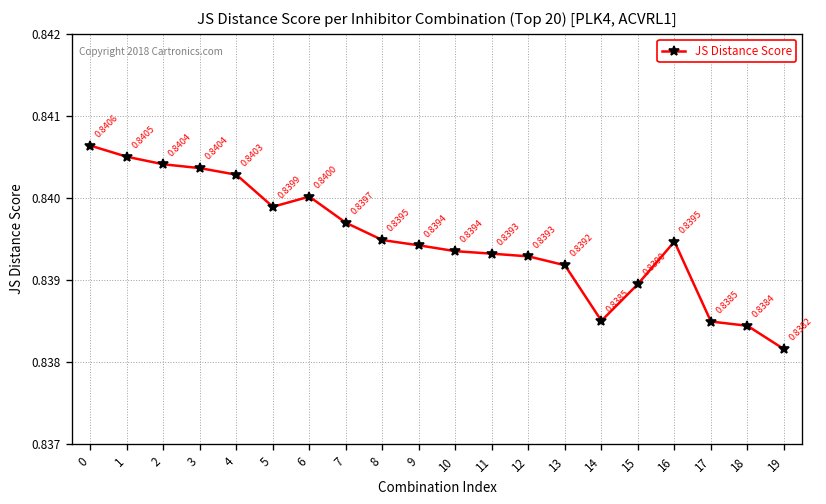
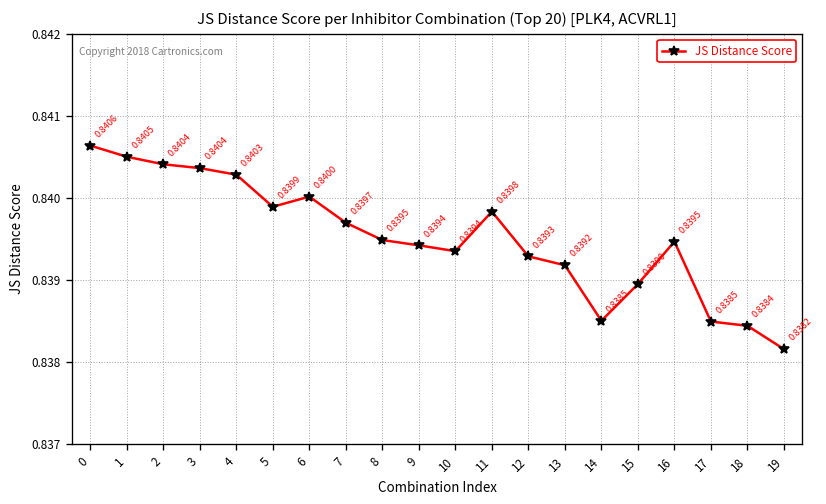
  {
    "0": 0.8406,
    "1": 0.8405,
    "2": 0.8404,
    "3": 0.8404,
    "4": 0.8403,
    "5": 0.8399,
    "6": 0.8400,
    "7": 0.8397,
    "8": 0.8395,
    "9": 0.8394,
    "10": 0.8394,
-   "11": 0.8393,
+   "11": 0.8398,
    "12": 0.8393,
    "13": 0.8392,
    "14": 0.8385,
    "15": 0.8390,
    "16": 0.8395,
    "17": 0.8385,
    "18": 0.8384,
    "19": 0.8382
  }
